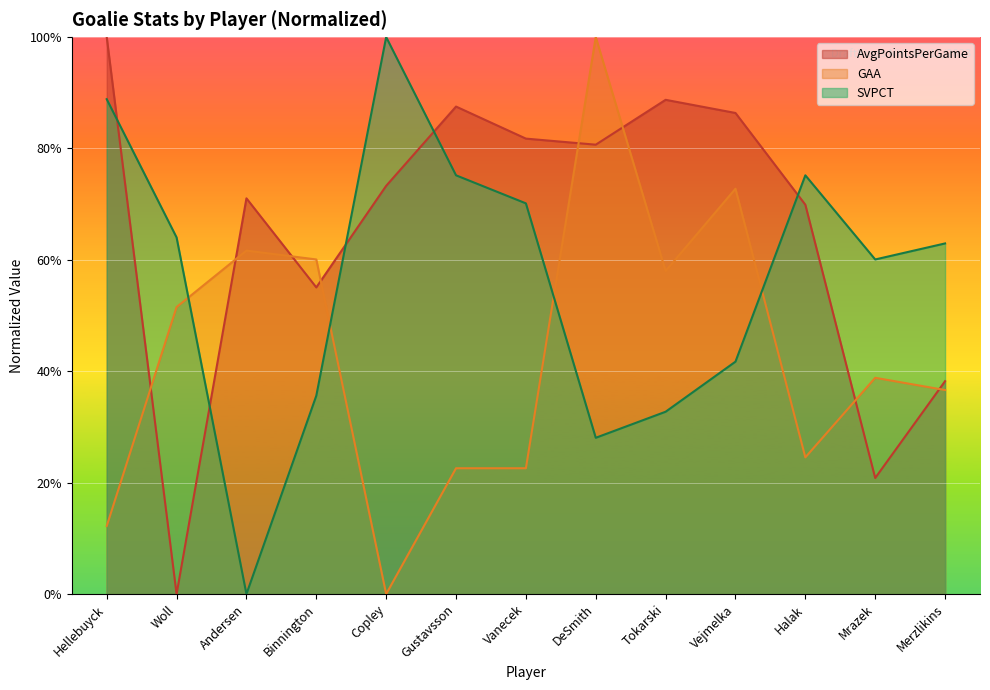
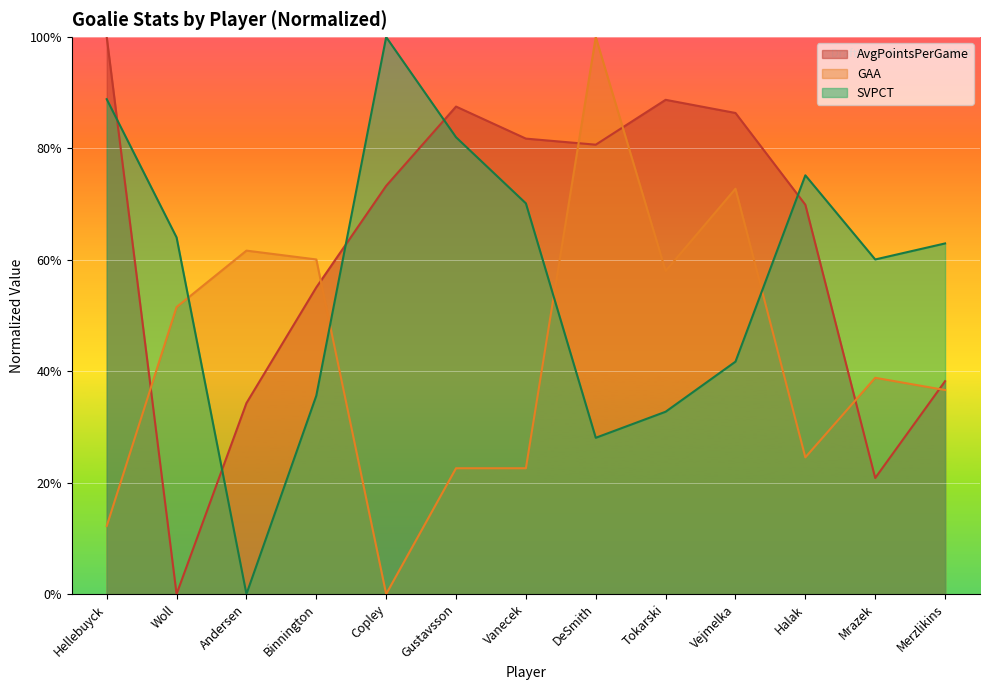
  {
    "AvgPointsPerGame": {
      "Hellebuyck": "100%",
      "Woll": "0%",
-     "Andersen": "71%",
+     "Andersen": "34%",
      "Binnington": "55%",
      "Copley": "73%",
      "Gustavsson": "88%",
      "Vanecek": "82%",
      "DeSmith": "81%",
      "Tokarski": "89%",
      "Vejmelka": "86%",
      "Halak": "70%",
      "Mrazek": "21%",
      "Merzlikins": "38%"
    },
    "GAA": {
      "Hellebuyck": "12%",
      "Woll": "52%",
      "Andersen": "62%",
      "Binnington": "60%",
      "Copley": "0%",
      "Gustavsson": "23%",
      "Vanecek": "23%",
      "DeSmith": "100%",
      "Tokarski": "58%",
      "Vejmelka": "73%",
      "Halak": "25%",
      "Mrazek": "39%",
      "Merzlikins": "37%"
    },
    "SVPCT": {
      "Hellebuyck": "89%",
      "Woll": "64%",
      "Andersen": "0%",
      "Binnington": "36%",
      "Copley": "100%",
-     "Gustavsson": "75%",
+     "Gustavsson": "82%",
      "Vanecek": "70%",
      "DeSmith": "28%",
      "Tokarski": "33%",
      "Vejmelka": "42%",
      "Halak": "75%",
      "Mrazek": "60%",
      "Merzlikins": "63%"
    }
  }
